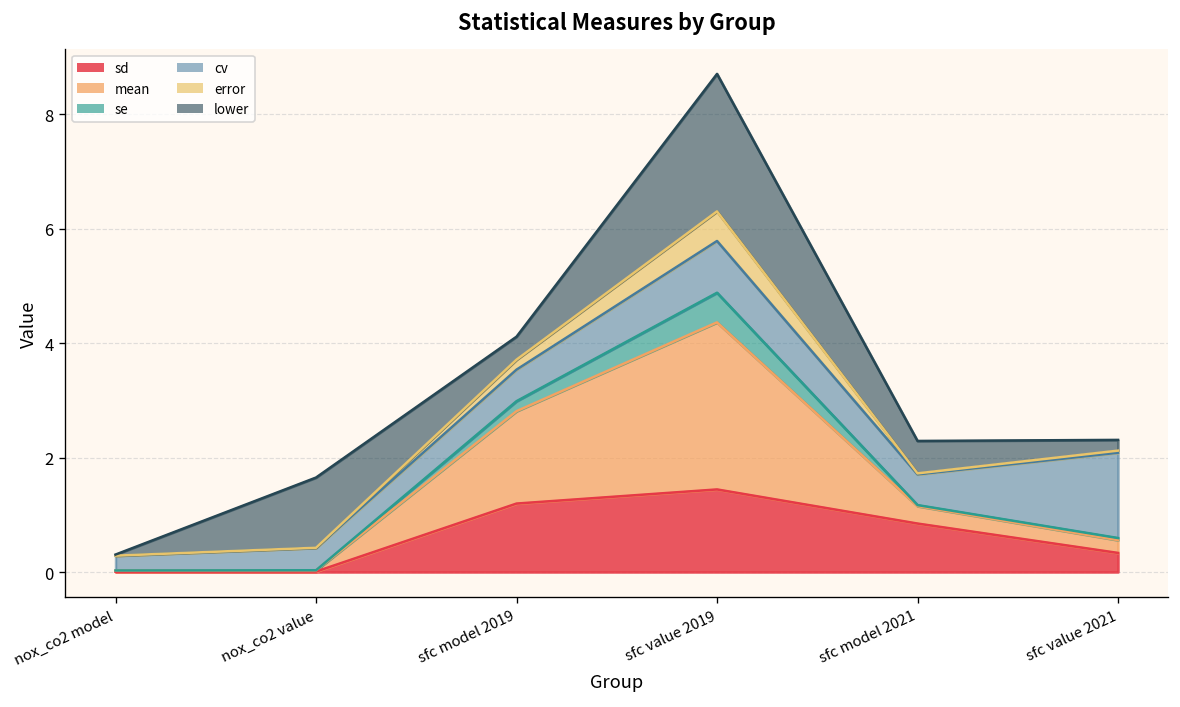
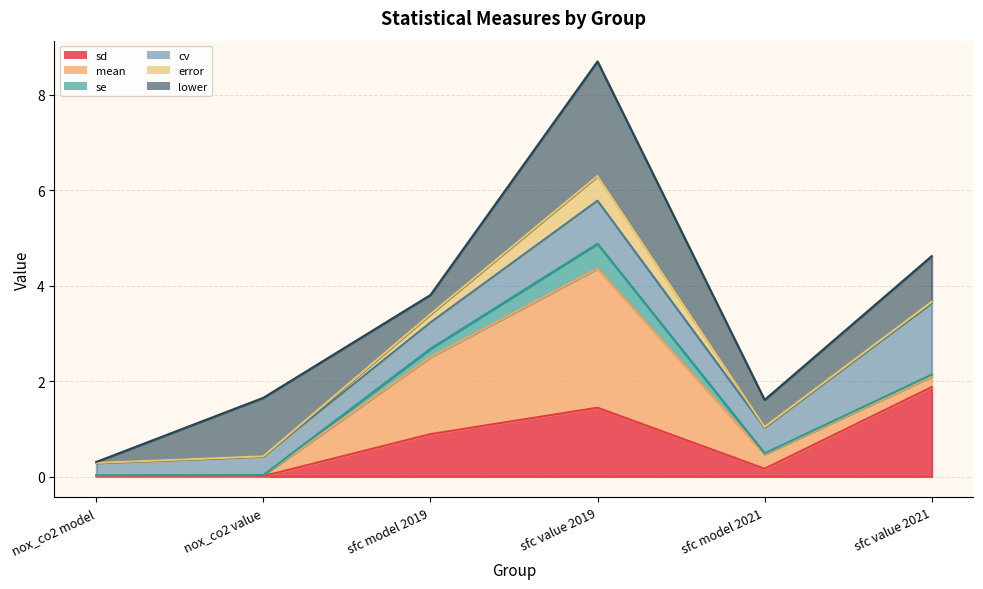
  {
    "sd": {
-     "sfc model 2019": 1.2,
+     "sfc model 2019": 0.9,
      "sfc value 2019": 1.4,
-     "sfc model 2021": 0.8,
-     "sfc value 2021": 0.3
+     "sfc model 2021": 0.2,
+     "sfc value 2021": 1.9
    },
    "lower": {
      "nox_co2 value": 1.2,
      "sfc model 2019": 0.4,
      "sfc value 2019": 2.4,
      "sfc model 2021": 0.6,
-     "sfc value 2021": 0.2
+     "sfc value 2021": 1.0
    }
  }
